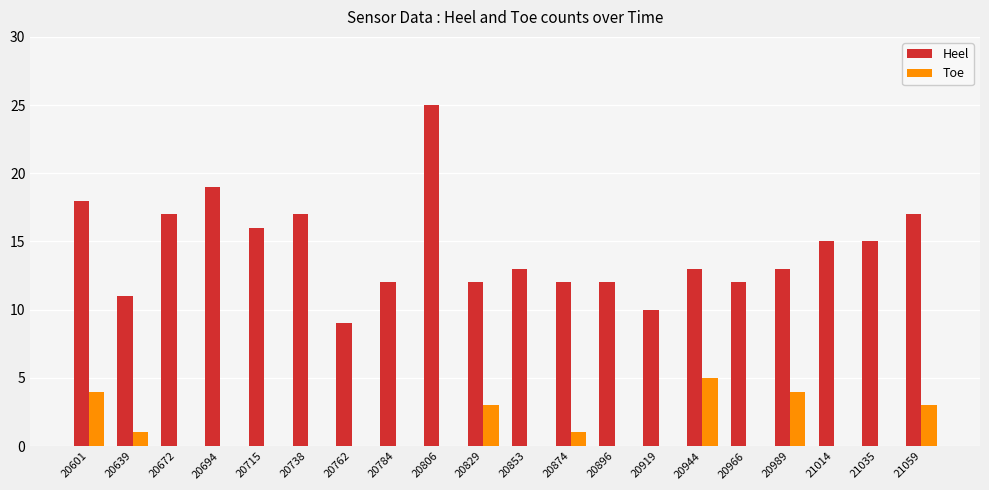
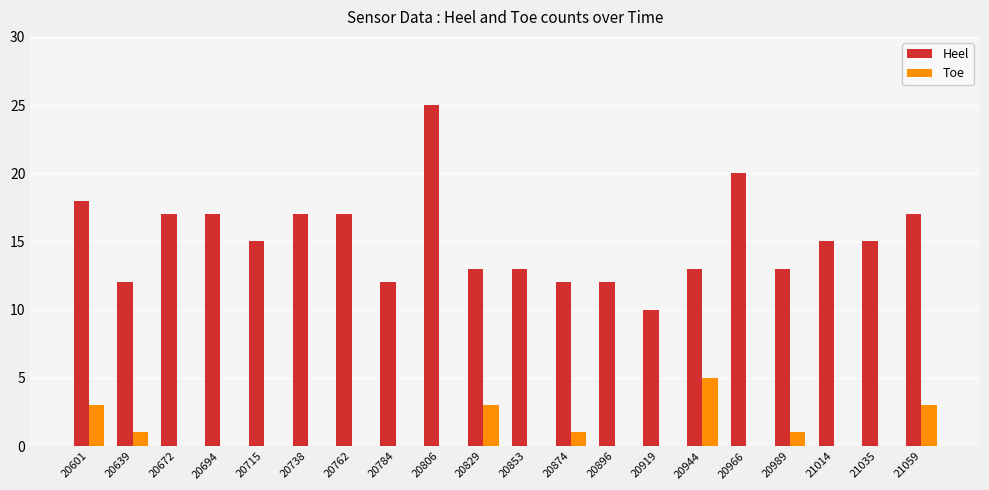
  {
    "Heel": {
      "20601": 18,
-     "20639": 11,
+     "20639": 12,
      "20672": 17,
-     "20694": 19,
-     "20715": 16,
+     "20694": 17,
+     "20715": 15,
      "20738": 17,
-     "20762": 9,
+     "20762": 17,
      "20784": 12,
      "20806": 25,
-     "20829": 12,
+     "20829": 13,
      "20853": 13,
      "20874": 12,
      "20896": 12,
      "20919": 10,
      "20944": 13,
-     "20966": 12,
+     "20966": 20,
      "20989": 13,
      "21014": 15,
      "21035": 15,
      "21059": 17
    },
    "Toe": {
-     "20601": 4,
+     "20601": 3,
      "20639": 1,
      "20672": 0,
      "20694": 0,
      "20715": 0,
      "20738": 0,
      "20762": 0,
      "20784": 0,
      "20806": 0,
      "20829": 3,
      "20853": 0,
      "20874": 1,
      "20896": 0,
      "20919": 0,
      "20944": 5,
      "20966": 0,
-     "20989": 4,
+     "20989": 1,
      "21014": 0,
      "21035": 0,
      "21059": 3
    }
  }
